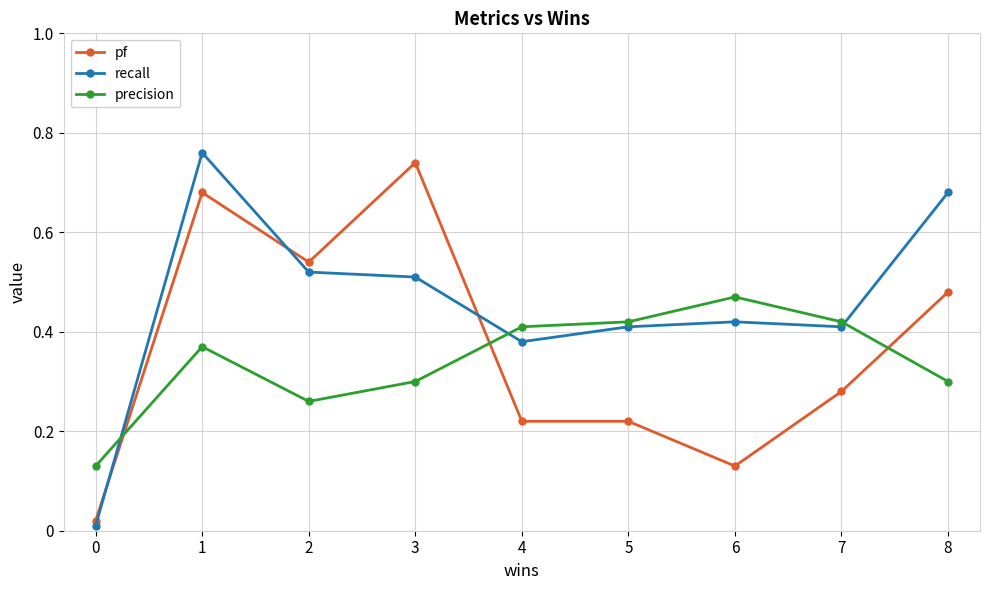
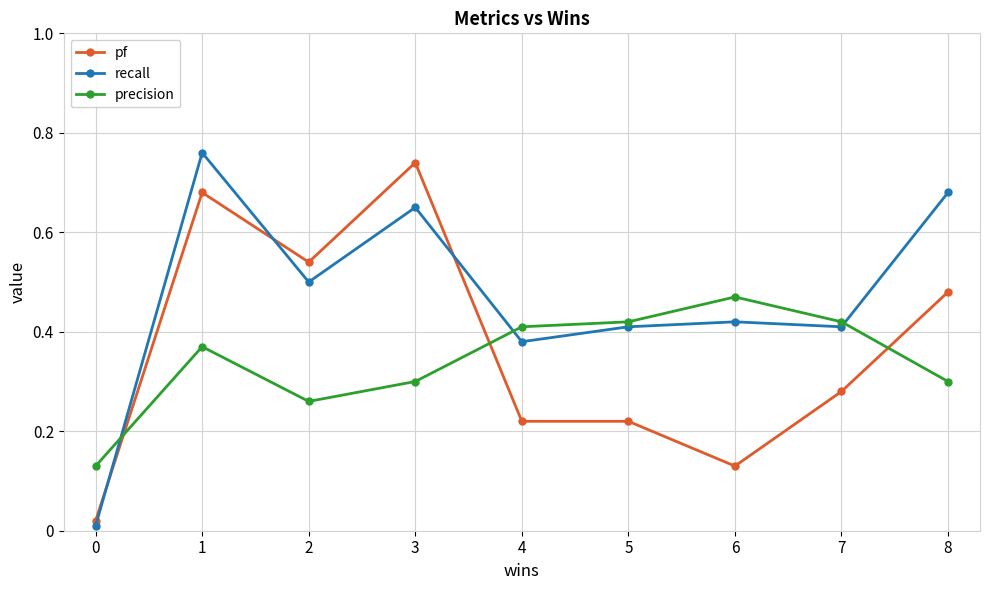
  {
    "pf": {
      "0": 0.02,
      "1": 0.68,
      "2": 0.54,
      "3": 0.74,
      "4": 0.22,
      "5": 0.22,
      "6": 0.13,
      "7": 0.28,
      "8": 0.48
    },
    "recall": {
      "0": 0.01,
      "1": 0.76,
-     "2": 0.52,
-     "3": 0.51,
+     "2": 0.50,
+     "3": 0.65,
      "4": 0.38,
      "5": 0.41,
      "6": 0.42,
      "7": 0.41,
      "8": 0.68
    },
    "precision": {
      "0": 0.13,
      "1": 0.37,
      "2": 0.26,
      "3": 0.30,
      "4": 0.41,
      "5": 0.42,
      "6": 0.47,
      "7": 0.42,
      "8": 0.30
    }
  }
